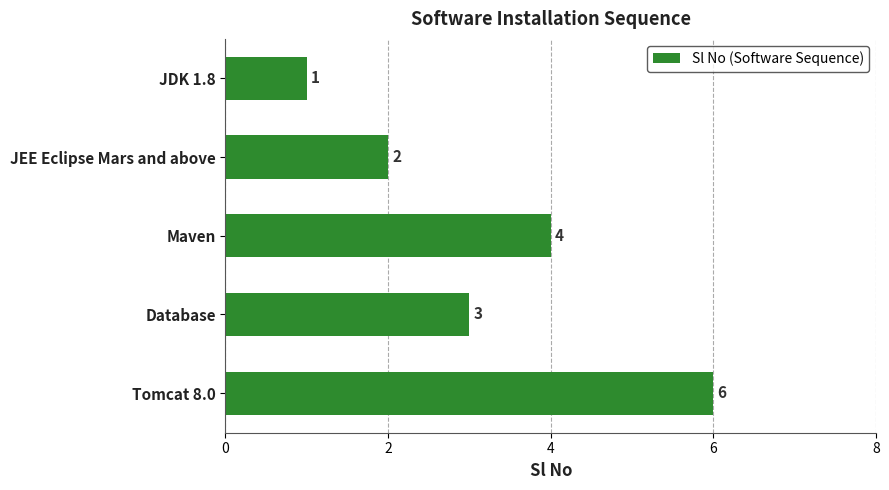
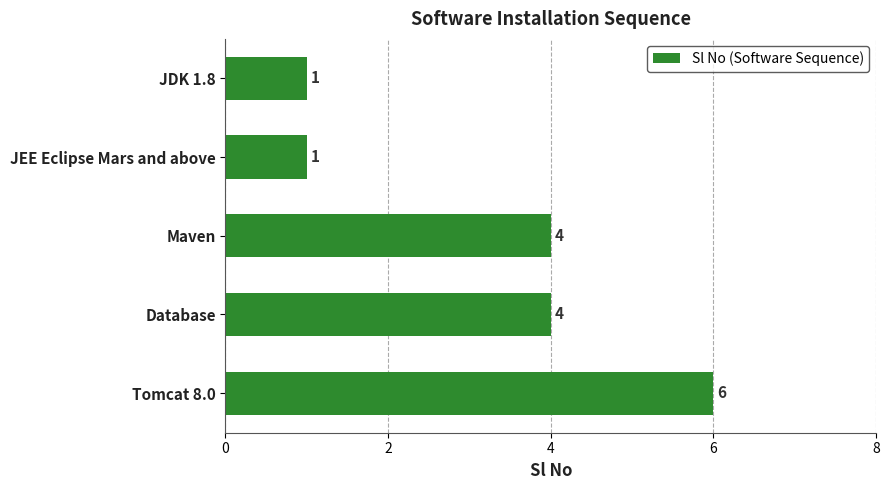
  {
    "JDK 1.8": 1,
-   "JEE Eclipse Mars and above": 2,
+   "JEE Eclipse Mars and above": 1,
    "Maven": 4,
-   "Database": 3,
+   "Database": 4,
    "Tomcat 8.0": 6
  }
